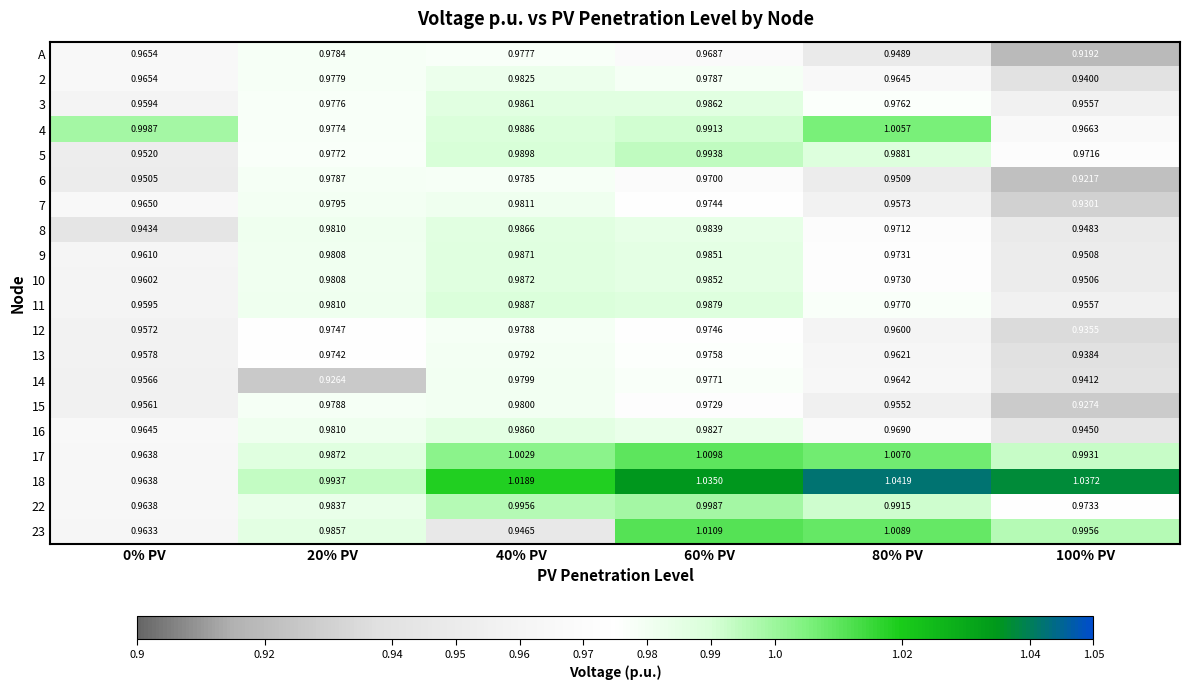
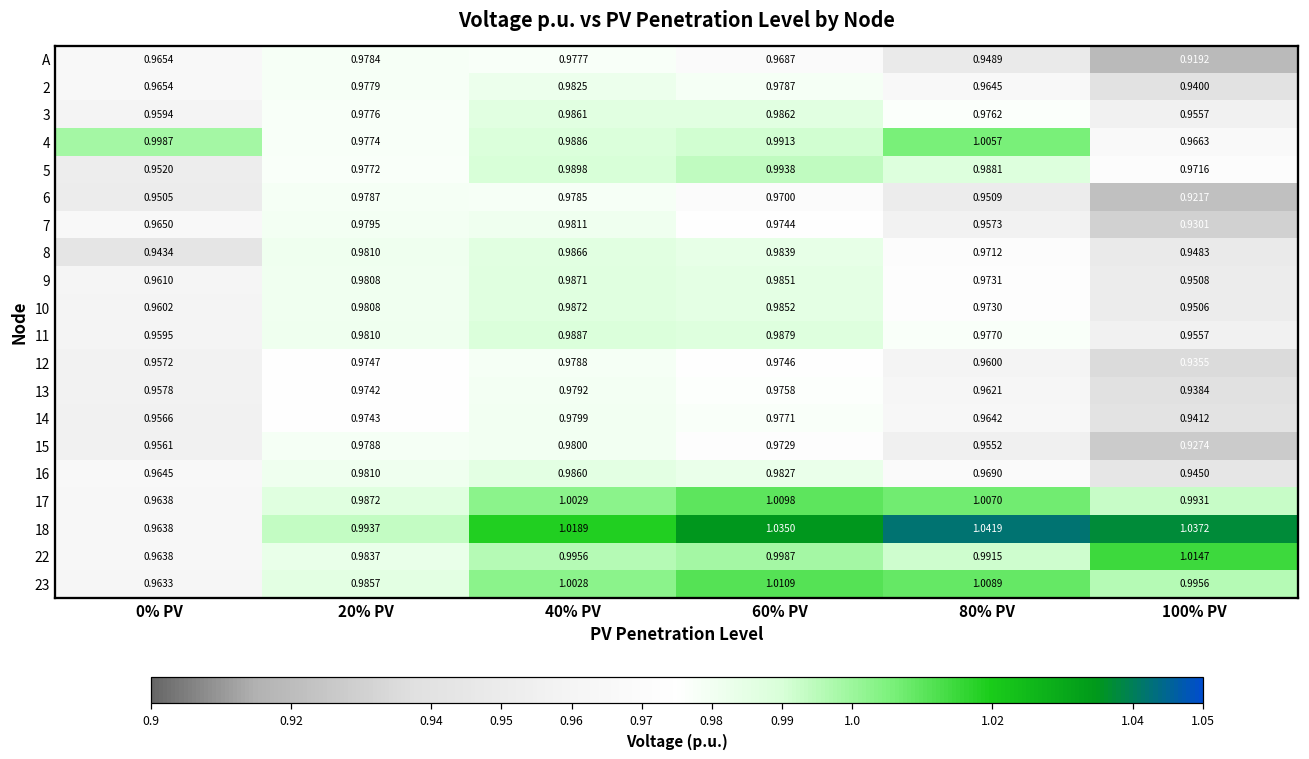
  {
    "A": {
      "0% PV": 0.9654,
      "20% PV": 0.9784,
      "40% PV": 0.9777,
      "60% PV": 0.9687,
      "80% PV": 0.9489,
      "100% PV": 0.9192
    },
    "2": {
      "0% PV": 0.9654,
      "20% PV": 0.9779,
      "40% PV": 0.9825,
      "60% PV": 0.9787,
      "80% PV": 0.9645,
      "100% PV": 0.9400
    },
    "3": {
      "0% PV": 0.9594,
      "20% PV": 0.9776,
      "40% PV": 0.9861,
      "60% PV": 0.9862,
      "80% PV": 0.9762,
      "100% PV": 0.9557
    },
    "4": {
      "0% PV": 0.9987,
      "20% PV": 0.9774,
      "40% PV": 0.9886,
      "60% PV": 0.9913,
      "80% PV": 1.0057,
      "100% PV": 0.9663
    },
    "5": {
      "0% PV": 0.9520,
      "20% PV": 0.9772,
      "40% PV": 0.9898,
      "60% PV": 0.9938,
      "80% PV": 0.9881,
      "100% PV": 0.9716
    },
    "6": {
      "0% PV": 0.9505,
      "20% PV": 0.9787,
      "40% PV": 0.9785,
      "60% PV": 0.9700,
      "80% PV": 0.9509,
      "100% PV": 0.9217
    },
    "7": {
      "0% PV": 0.9650,
      "20% PV": 0.9795,
      "40% PV": 0.9811,
      "60% PV": 0.9744,
      "80% PV": 0.9573
    },
    "8": {
      "0% PV": 0.9434,
      "20% PV": 0.9810,
      "40% PV": 0.9866,
      "60% PV": 0.9839,
      "80% PV": 0.9712,
      "100% PV": 0.9483
    },
    "9": {
      "0% PV": 0.9610,
      "20% PV": 0.9808,
      "40% PV": 0.9871,
      "60% PV": 0.9851,
      "80% PV": 0.9731,
      "100% PV": 0.9508
    },
    "10": {
      "0% PV": 0.9602,
      "20% PV": 0.9808,
      "40% PV": 0.9872,
      "60% PV": 0.9852,
      "80% PV": 0.9730,
      "100% PV": 0.9506
    },
    "11": {
      "0% PV": 0.9595,
      "20% PV": 0.9810,
      "40% PV": 0.9887,
      "60% PV": 0.9879,
      "80% PV": 0.9770,
      "100% PV": 0.9557
    },
    "12": {
      "0% PV": 0.9572,
      "20% PV": 0.9747,
      "40% PV": 0.9788,
      "60% PV": 0.9746,
      "80% PV": 0.9600
    },
    "13": {
      "0% PV": 0.9578,
      "20% PV": 0.9742,
      "40% PV": 0.9792,
      "60% PV": 0.9758,
      "80% PV": 0.9621,
      "100% PV": 0.9384
    },
    "14": {
      "0% PV": 0.9566,
-     "20% PV": 0.9264,
+     "20% PV": 0.9743,
      "40% PV": 0.9799,
      "60% PV": 0.9771,
      "80% PV": 0.9642,
      "100% PV": 0.9412
    },
    "15": {
      "0% PV": 0.9561,
      "20% PV": 0.9788,
      "40% PV": 0.9800,
      "60% PV": 0.9729,
      "80% PV": 0.9552,
      "100% PV": 0.9274
    },
    "16": {
      "0% PV": 0.9645,
      "20% PV": 0.9810,
      "40% PV": 0.9860,
      "60% PV": 0.9827,
      "80% PV": 0.9690,
      "100% PV": 0.9450
    },
    "17": {
      "0% PV": 0.9638,
      "20% PV": 0.9872,
      "40% PV": 1.0029,
      "60% PV": 1.0098,
      "80% PV": 1.0070,
      "100% PV": 0.9931
    },
    "18": {
      "0% PV": 0.9638,
      "20% PV": 0.9937,
      "40% PV": 1.0189,
      "60% PV": 1.0350,
      "80% PV": 1.0419,
      "100% PV": 1.0372
    },
    "22": {
      "0% PV": 0.9638,
      "20% PV": 0.9837,
      "40% PV": 0.9956,
      "60% PV": 0.9987,
      "80% PV": 0.9915,
-     "100% PV": 0.9733
+     "100% PV": 1.0147
    },
    "23": {
      "0% PV": 0.9633,
      "20% PV": 0.9857,
-     "40% PV": 0.9465,
+     "40% PV": 1.0028,
      "60% PV": 1.0109,
      "80% PV": 1.0089,
      "100% PV": 0.9956
    }
  }
